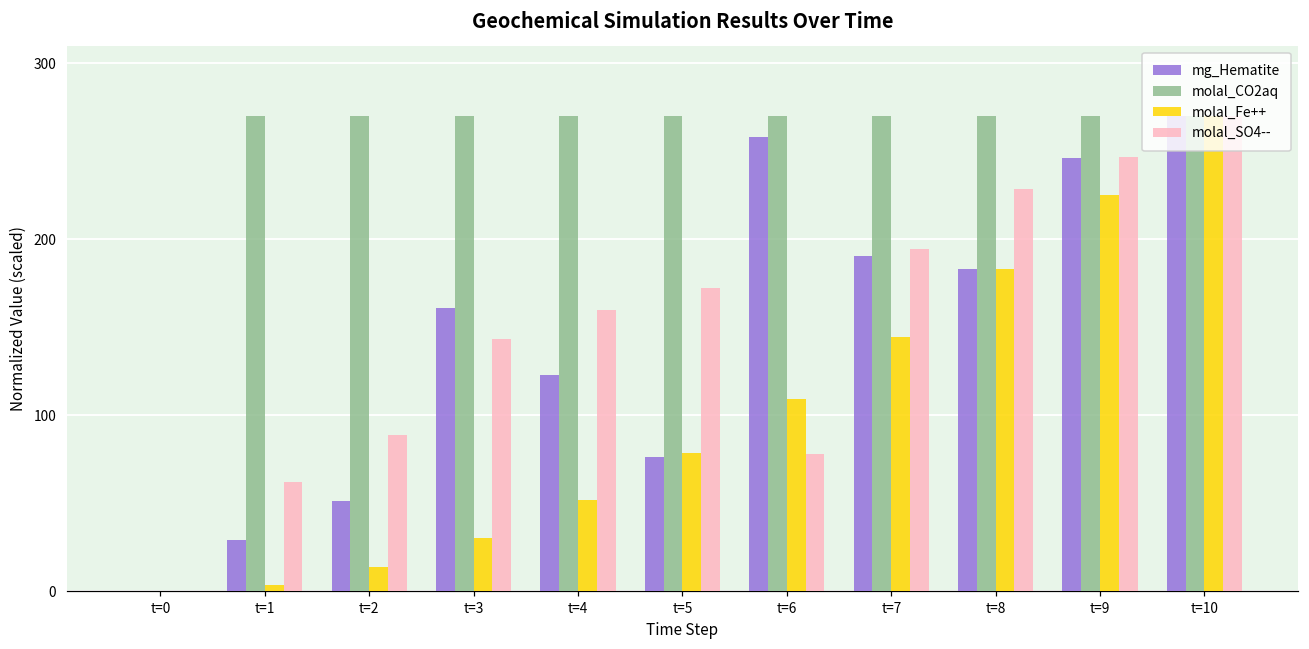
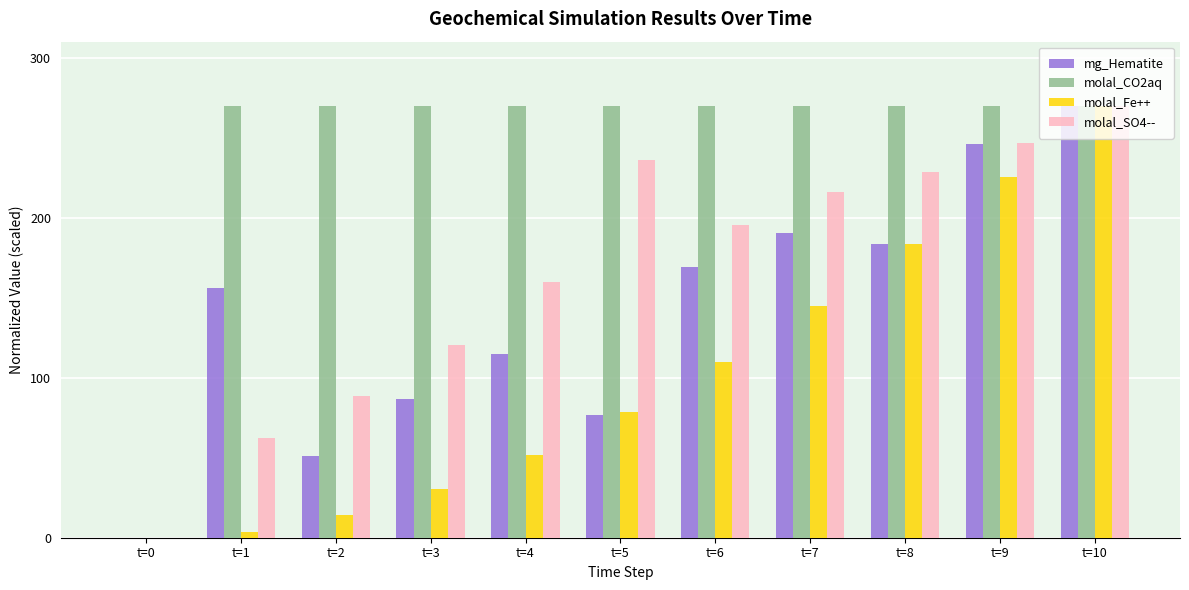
  {
    "mg_Hematite": {
      "t=0": 0,
-     "t=1": 29,
+     "t=1": 156,
      "t=2": 51,
-     "t=3": 161,
-     "t=4": 123,
+     "t=3": 87,
+     "t=4": 115,
      "t=5": 77,
-     "t=6": 258,
+     "t=6": 169,
      "t=7": 190,
      "t=8": 183,
      "t=9": 246
    },
    "molal_CO2aq": {
      "t=0": 0,
      "t=1": 270,
      "t=2": 270,
      "t=3": 270,
      "t=4": 270,
      "t=5": 270,
      "t=6": 270,
      "t=7": 270,
      "t=8": 270,
      "t=9": 270
    },
    "molal_Fe++": {
      "t=0": 0,
      "t=1": 4,
      "t=2": 14,
      "t=3": 30,
      "t=4": 52,
      "t=5": 79,
      "t=6": 110,
      "t=7": 145,
      "t=8": 183,
      "t=9": 225
    },
    "molal_SO4--": {
      "t=0": 0,
      "t=1": 62,
      "t=2": 89,
-     "t=3": 143,
+     "t=3": 120,
      "t=4": 160,
-     "t=5": 173,
-     "t=6": 78,
-     "t=7": 195,
+     "t=5": 236,
+     "t=6": 195,
+     "t=7": 216,
      "t=8": 229,
      "t=9": 247
    }
  }
